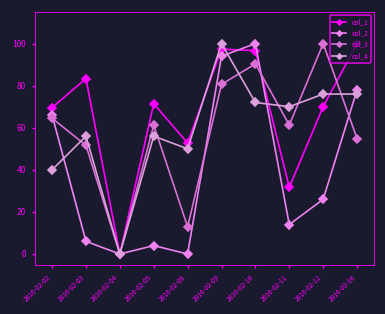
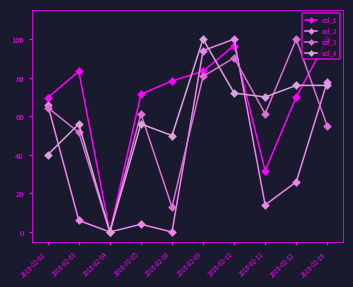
  {
    "col_1": {
      "2016-02-02": 70,
      "2016-02-03": 83,
      "2016-02-05": 71,
-     "2016-02-08": 53,
-     "2016-02-09": 97,
+     "2016-02-08": 78,
+     "2016-02-09": 83,
      "2016-02-10": 97,
      "2016-02-11": 32,
      "2016-02-12": 70
    }
  }
